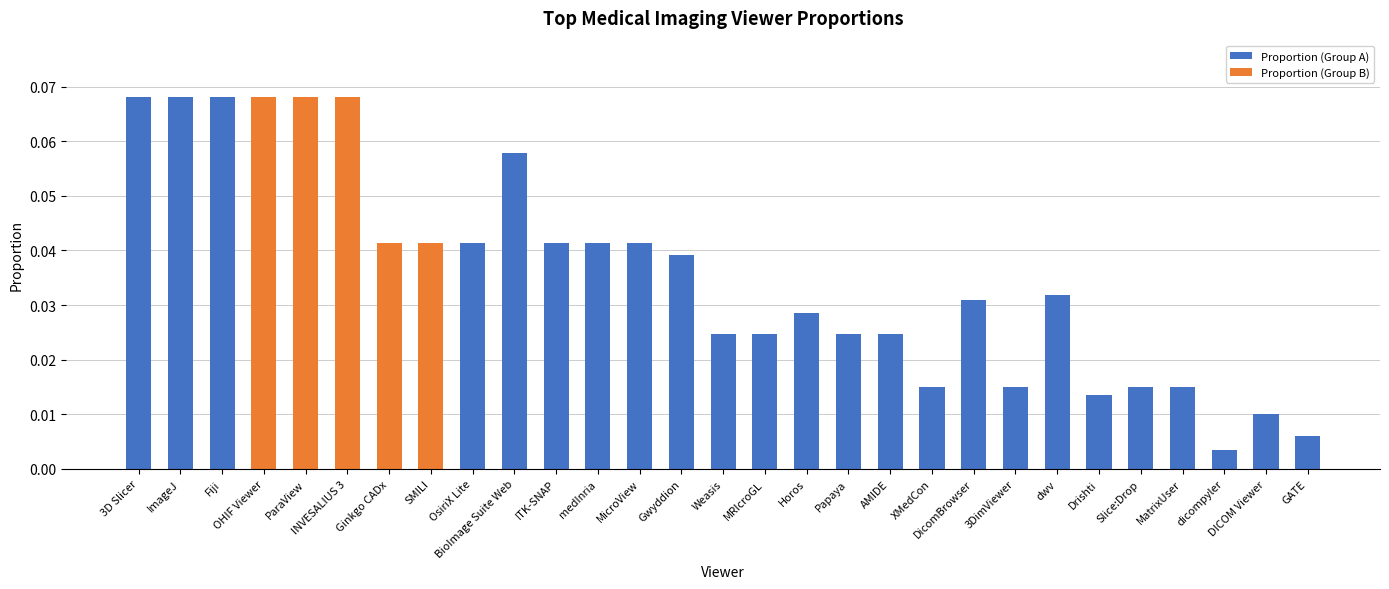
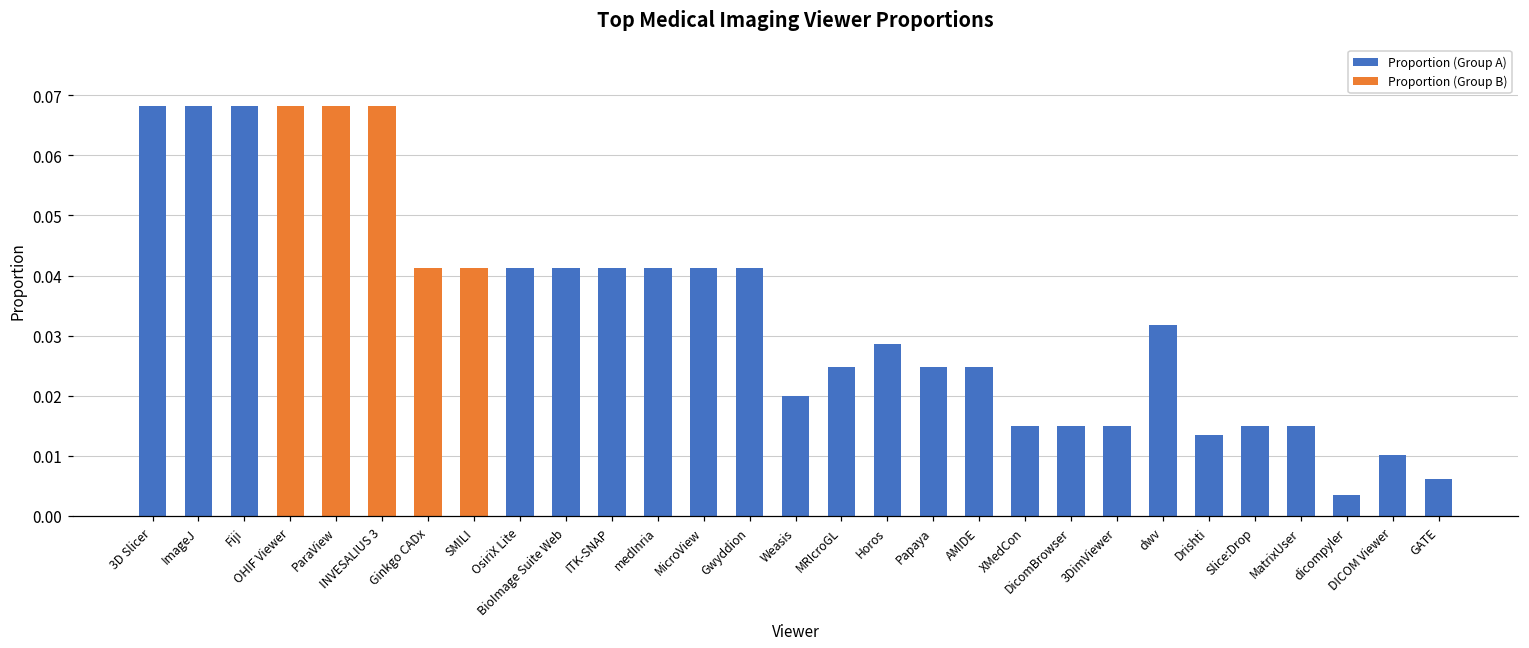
  {
    "3D Slicer": 0.068,
    "ImageJ": 0.068,
    "Fiji": 0.068,
    "OHIF Viewer": 0.068,
    "ParaView": 0.068,
    "INVESALIUS 3": 0.068,
    "Ginkgo CADx": 0.041,
    "SMILI": 0.041,
    "OsiriX Lite": 0.041,
-   "BioImage Suite Web": 0.058,
+   "BioImage Suite Web": 0.041,
    "ITK-SNAP": 0.041,
    "medInria": 0.041,
    "MicroView": 0.041,
-   "Gwyddion": 0.039,
-   "Weasis": 0.025,
+   "Gwyddion": 0.041,
+   "Weasis": 0.020,
    "MRIcroGL": 0.025,
    "Horos": 0.029,
    "Papaya": 0.025,
    "AMIDE": 0.025,
    "XMedCon": 0.015,
-   "DicomBrowser": 0.031,
+   "DicomBrowser": 0.015,
    "3DimViewer": 0.015,
    "dwv": 0.032,
    "Drishti": 0.014,
    "Slice:Drop": 0.015,
    "MatrixUser": 0.015,
    "dicompyler": 0.004,
    "DICOM Viewer": 0.010,
    "GATE": 0.006
  }
